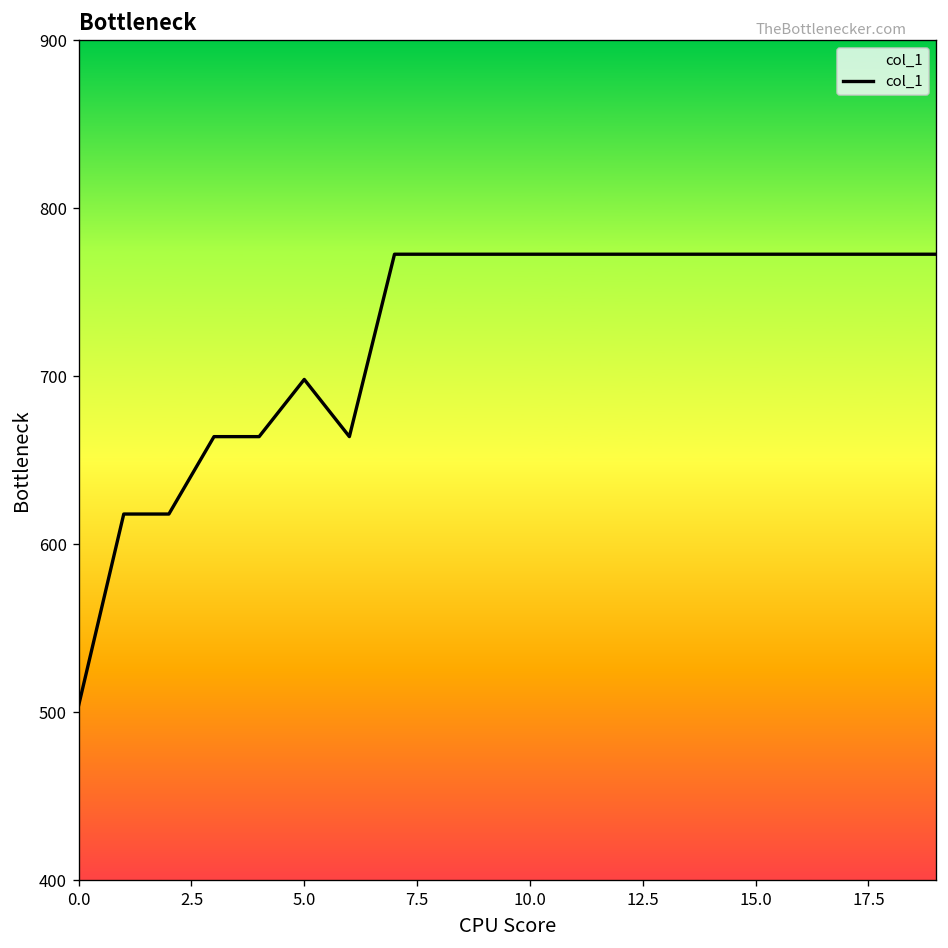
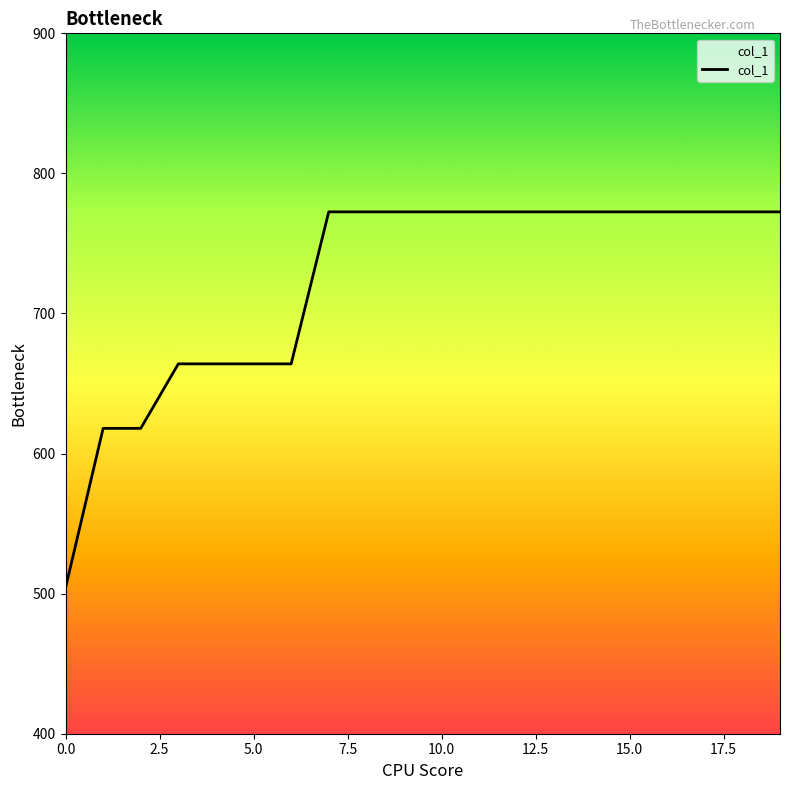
  {
    "0.0": 504,
-   "5.0": 698,
+   "5.0": 664,
    "10.0": 773,
    "15.0": 773
  }
